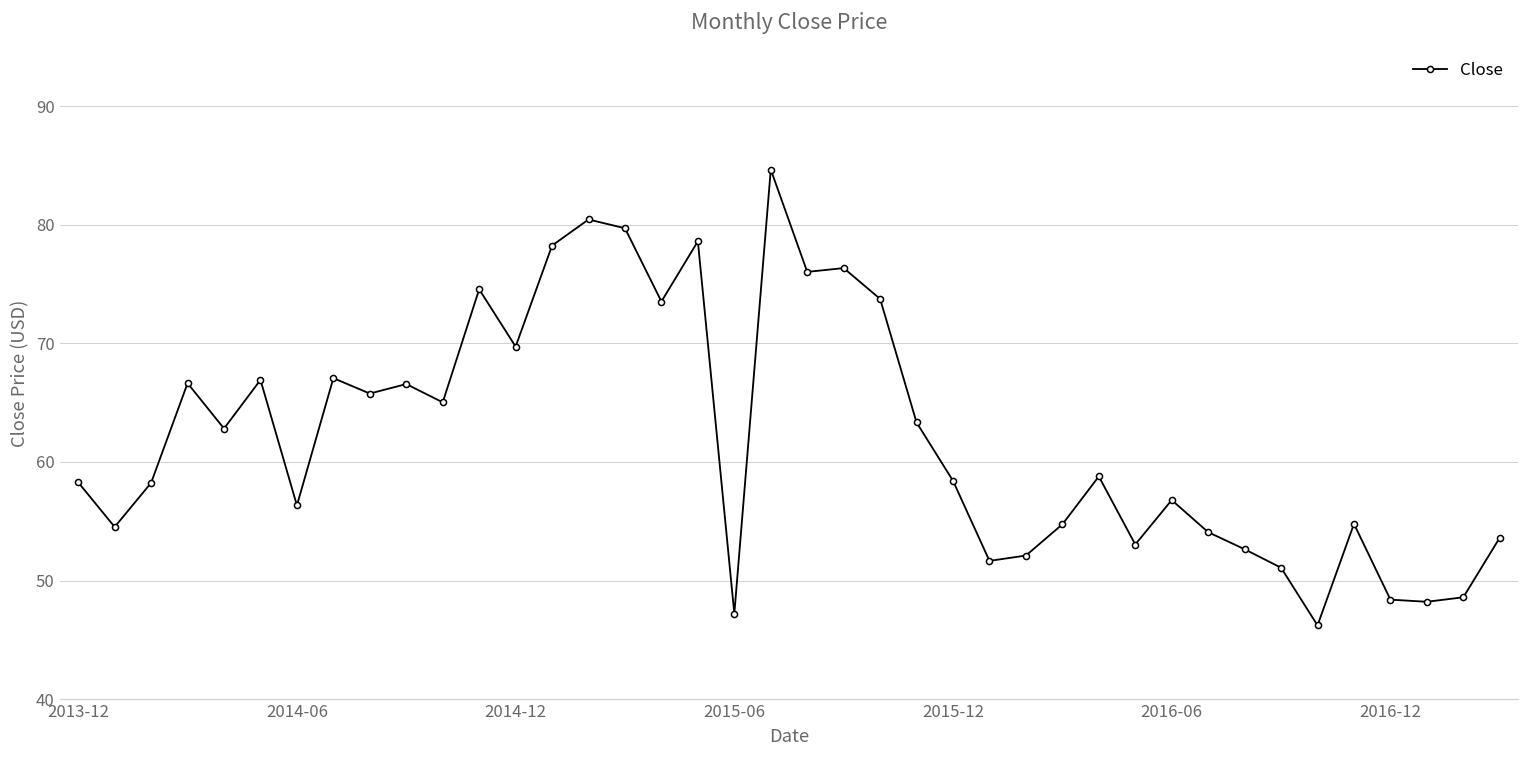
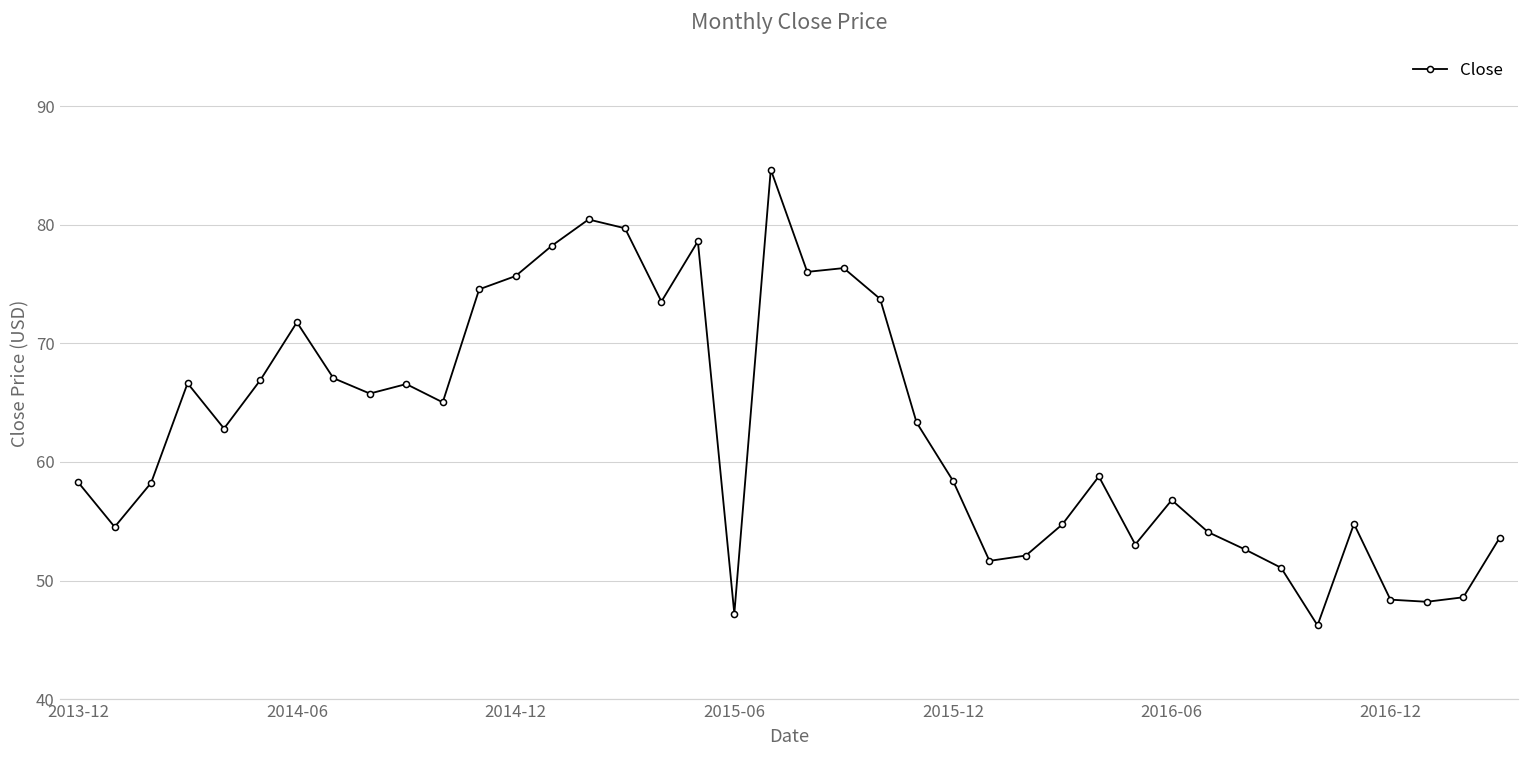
  {
    "2013-12": 58.3,
-   "2014-06": 56.3,
-   "2014-12": 69.7,
+   "2014-06": 71.8,
+   "2014-12": 75.7,
    "2015-06": 47.2,
    "2015-12": 58.4,
    "2016-06": 56.8,
    "2016-12": 48.4
  }
